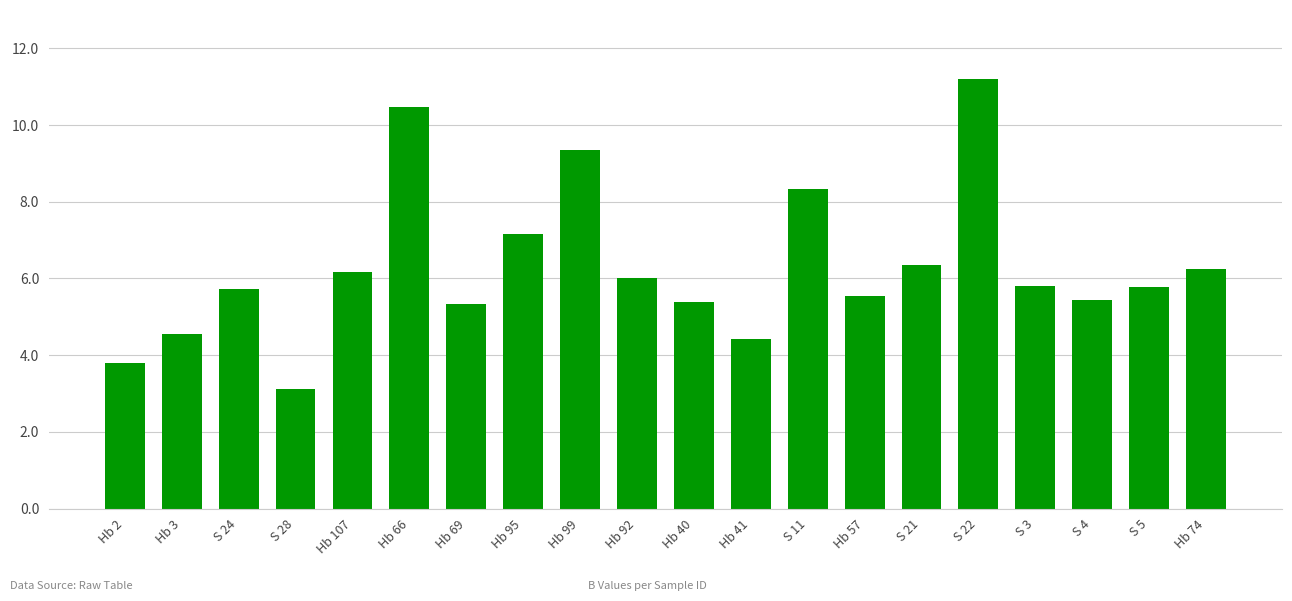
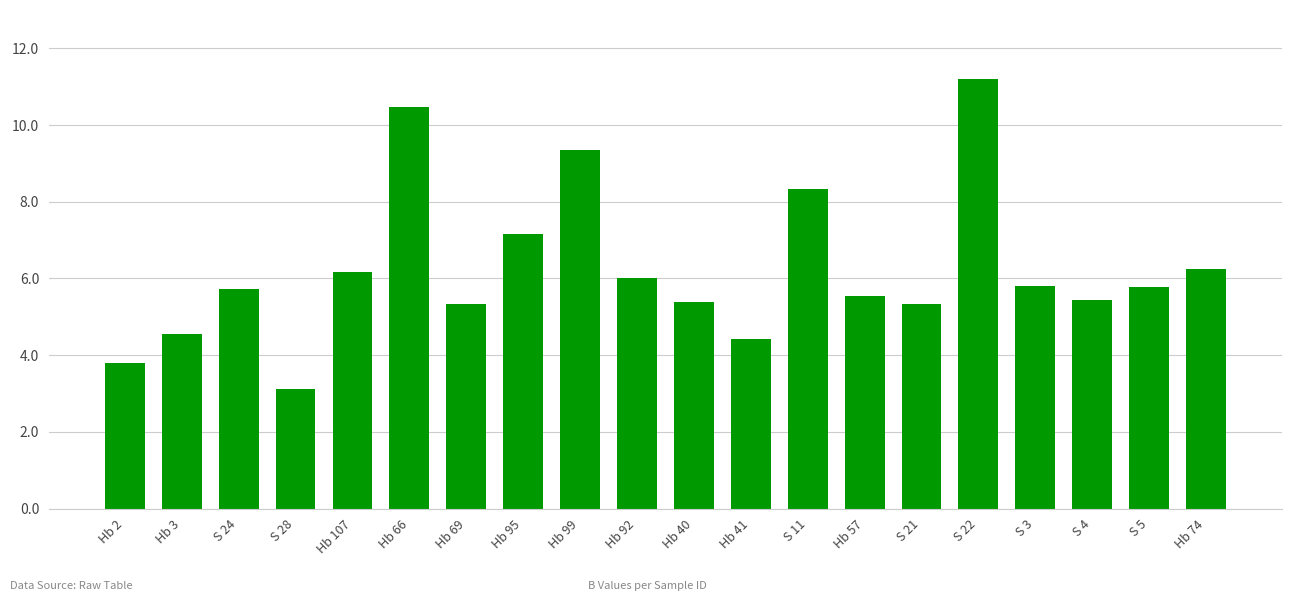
  {
    "Hb 2": 3.8,
    "Hb 3": 4.5,
    "S 24": 5.7,
    "S 28": 3.1,
    "Hb 107": 6.2,
    "Hb 66": 10.5,
    "Hb 69": 5.3,
    "Hb 95": 7.2,
    "Hb 99": 9.4,
    "Hb 92": 6.0,
    "Hb 40": 5.4,
    "Hb 41": 4.4,
    "S 11": 8.3,
    "Hb 57": 5.5,
-   "S 21": 6.3,
+   "S 21": 5.3,
    "S 22": 11.2,
    "S 3": 5.8,
    "S 4": 5.4,
    "S 5": 5.8,
    "Hb 74": 6.2
  }
